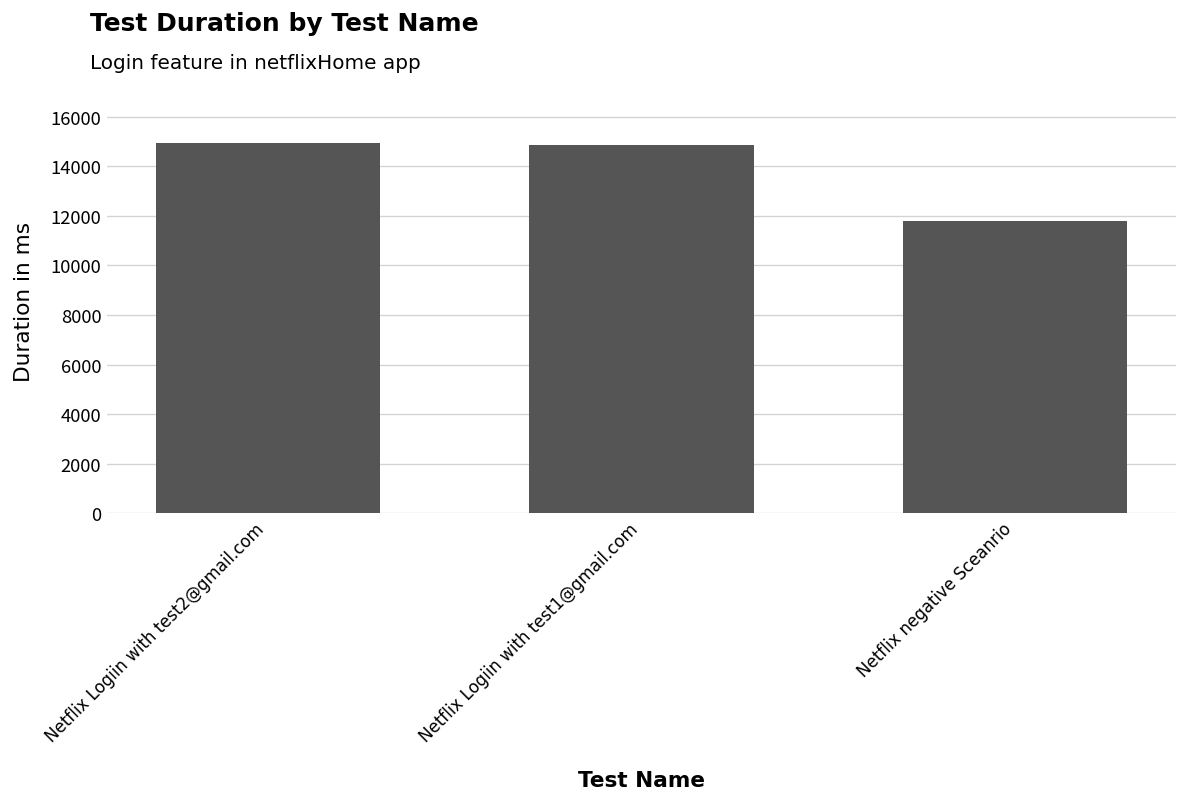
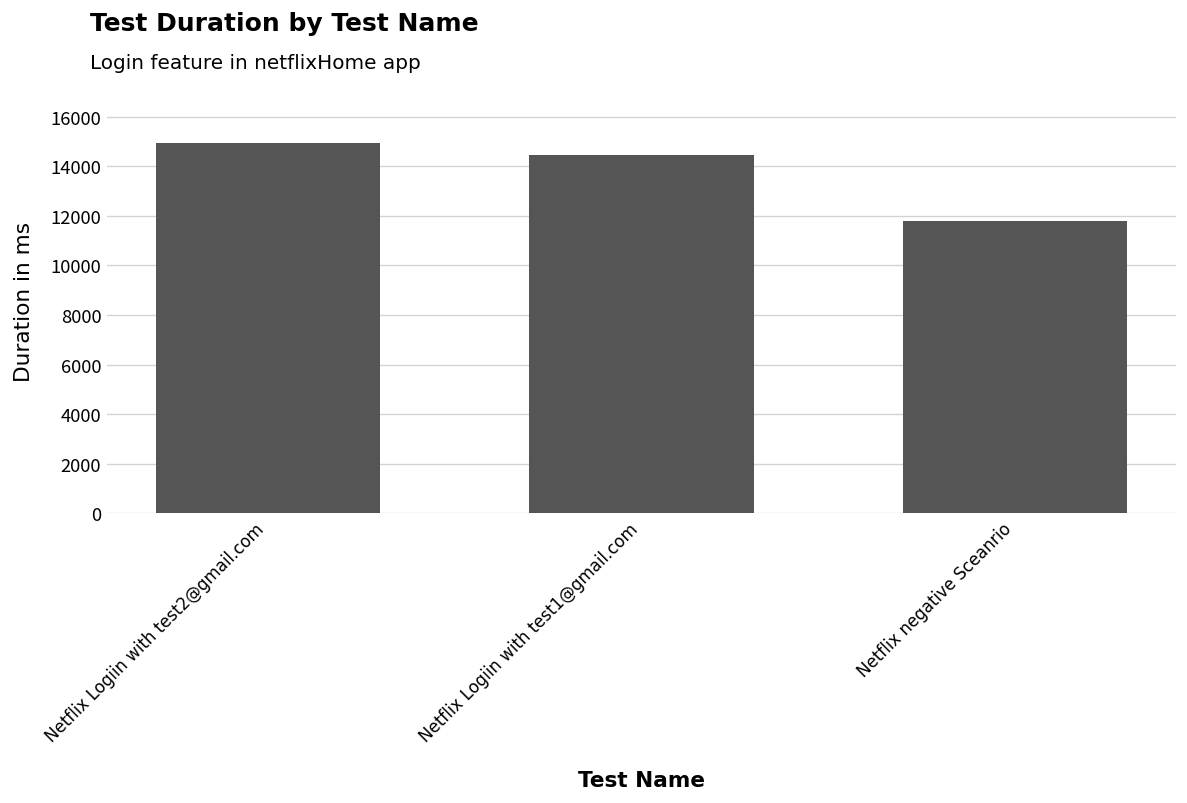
  {
    "Netflix Logiin with test2@gmail.com": 14900,
-   "Netflix Logiin with test1@gmail.com": 14900,
+   "Netflix Logiin with test1@gmail.com": 14400,
    "Netflix negative Sceanrio": 11800
  }
